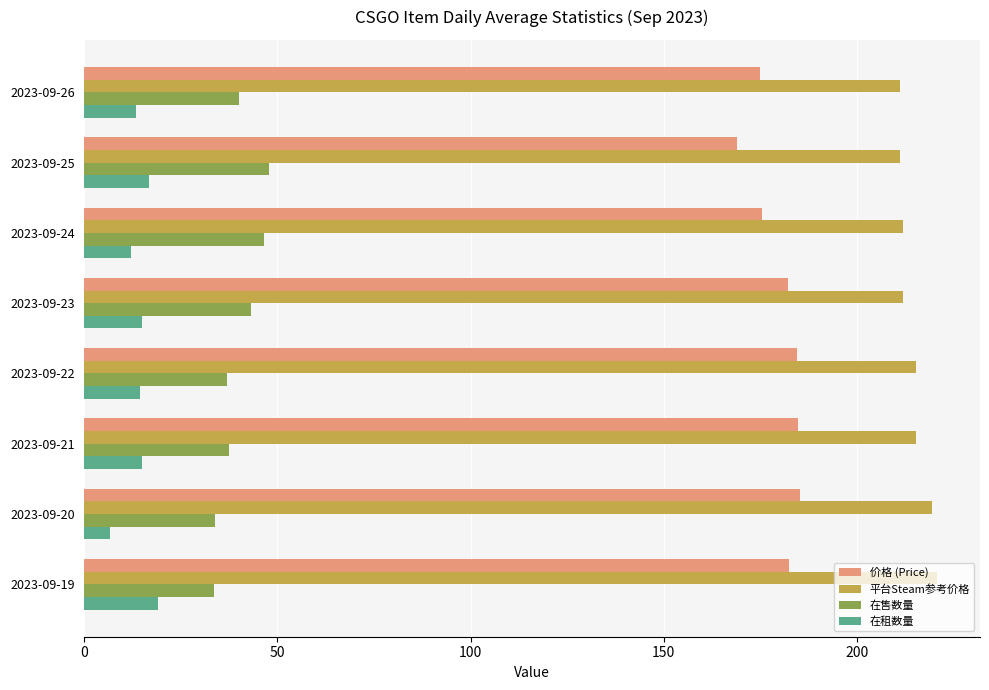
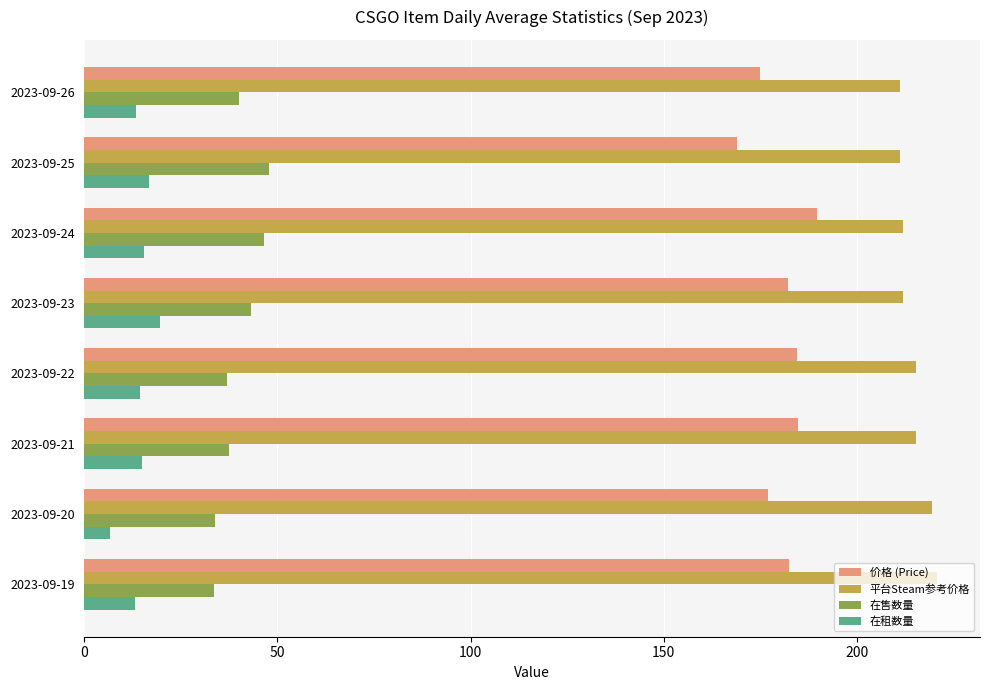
  {
    "价格 (Price)": {
      "2023-09-26": 175,
      "2023-09-25": 169,
-     "2023-09-24": 175,
+     "2023-09-24": 190,
      "2023-09-23": 182,
      "2023-09-22": 185,
      "2023-09-21": 185,
-     "2023-09-20": 185,
+     "2023-09-20": 177,
      "2023-09-19": 183
    },
    "在租数量": {
      "2023-09-26": 13,
      "2023-09-25": 17,
-     "2023-09-24": 12,
-     "2023-09-23": 15,
+     "2023-09-24": 16,
+     "2023-09-23": 20,
      "2023-09-22": 14,
      "2023-09-21": 15,
      "2023-09-20": 7,
-     "2023-09-19": 19
+     "2023-09-19": 13
    }
  }
